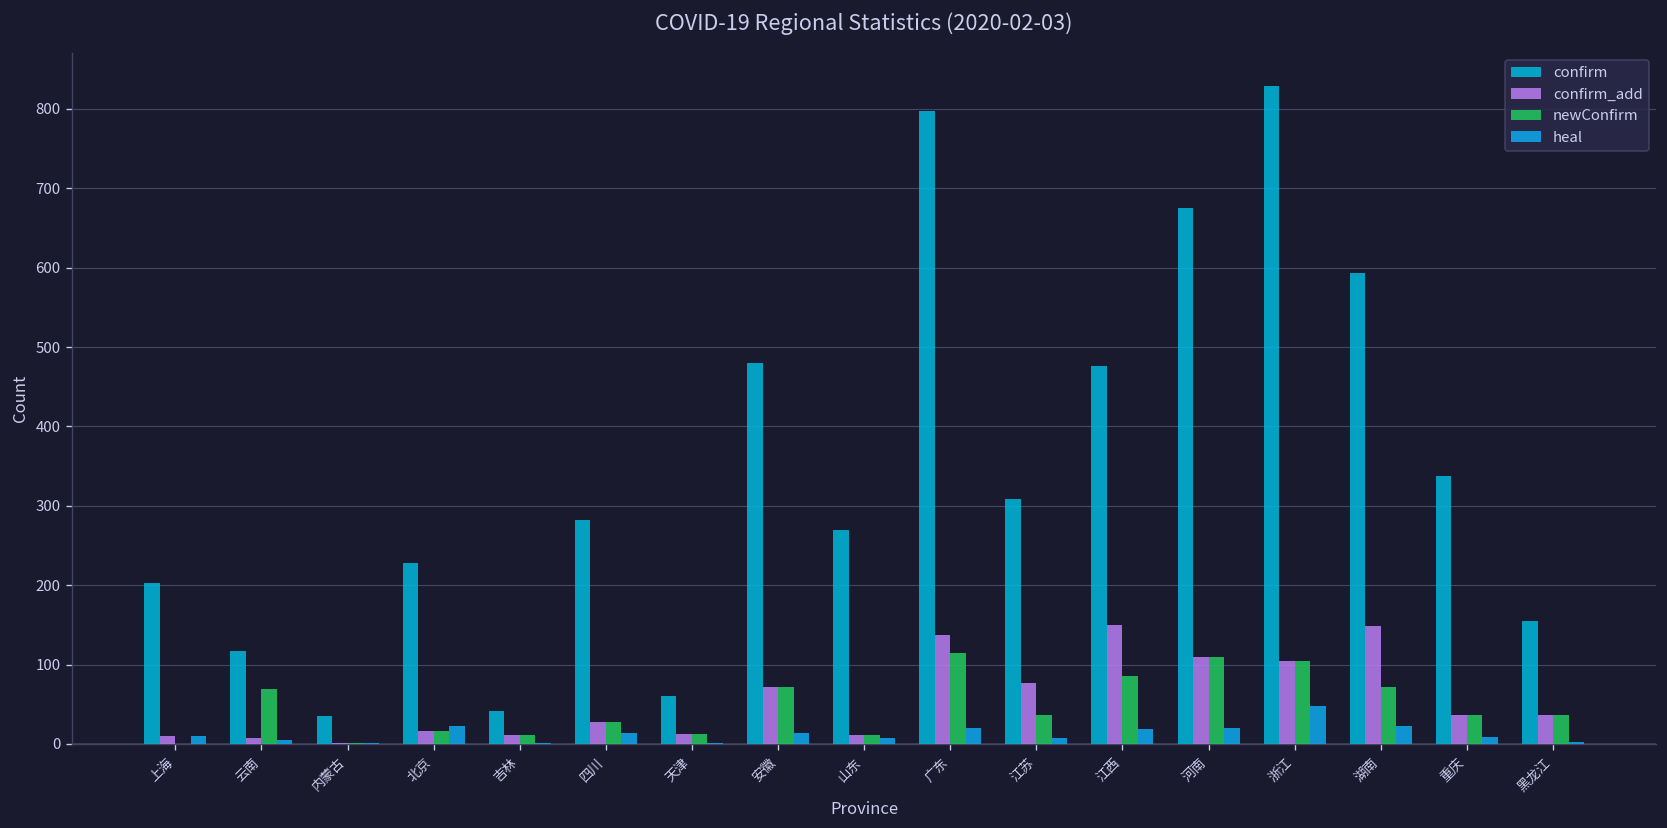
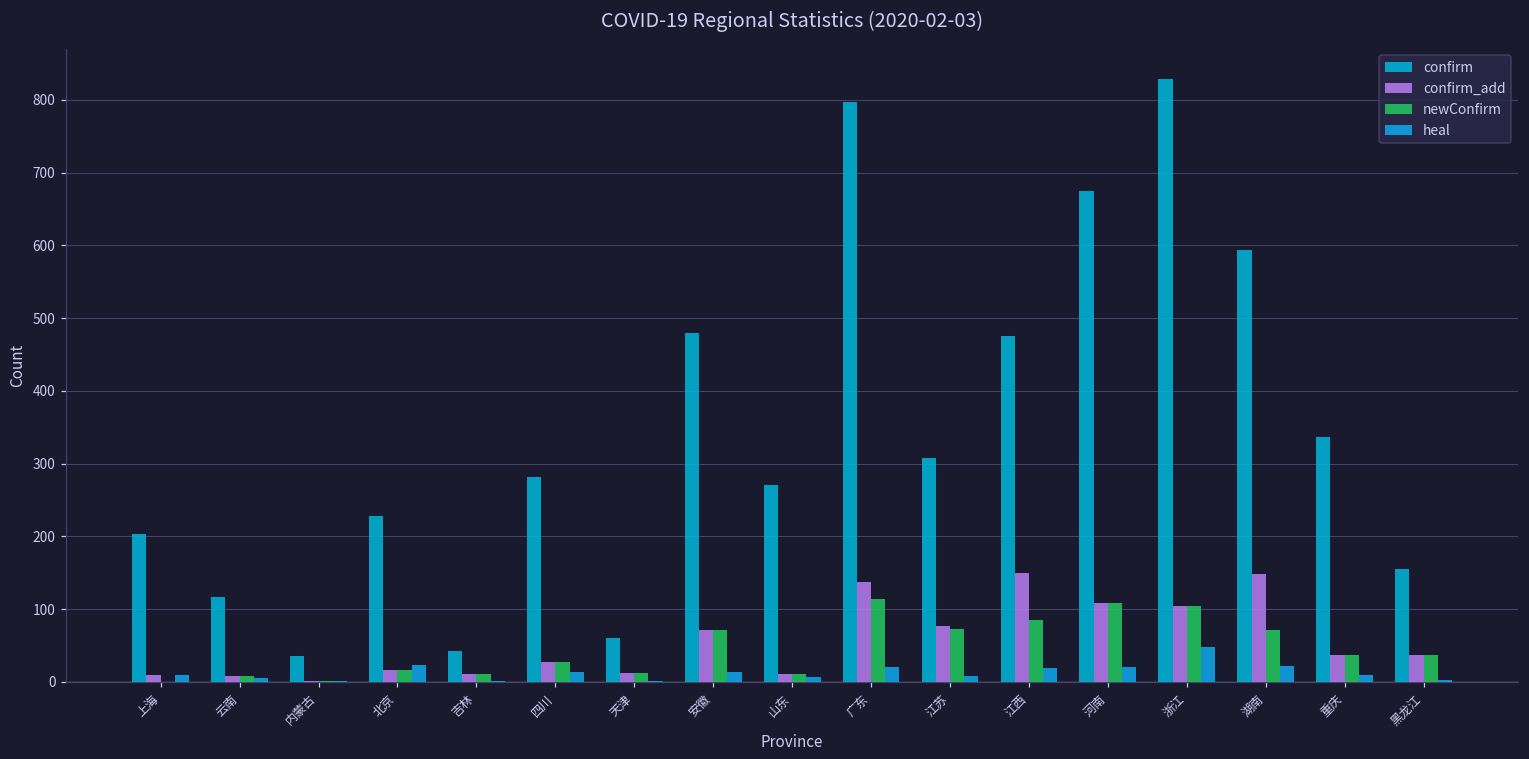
  {
    "confirm_add": {
      "上海": 10,
      "云南": 10,
      "北京": 20,
      "吉林": 10,
      "四川": 30,
      "天津": 10,
      "安徽": 70,
      "山东": 10,
      "广东": 140,
      "江苏": 80,
      "江西": 150,
      "河南": 110,
      "浙江": 110,
      "湖南": 150,
      "重庆": 40,
      "黑龙江": 40
    },
    "newConfirm": {
      "上海": 0,
-     "云南": 70,
+     "云南": 10,
      "北京": 20,
      "吉林": 10,
      "四川": 30,
      "天津": 10,
      "安徽": 70,
      "山东": 10,
      "广东": 110,
-     "江苏": 40,
+     "江苏": 70,
      "江西": 90,
      "河南": 110,
      "浙江": 110,
      "湖南": 70,
      "重庆": 40,
      "黑龙江": 40
    }
  }
